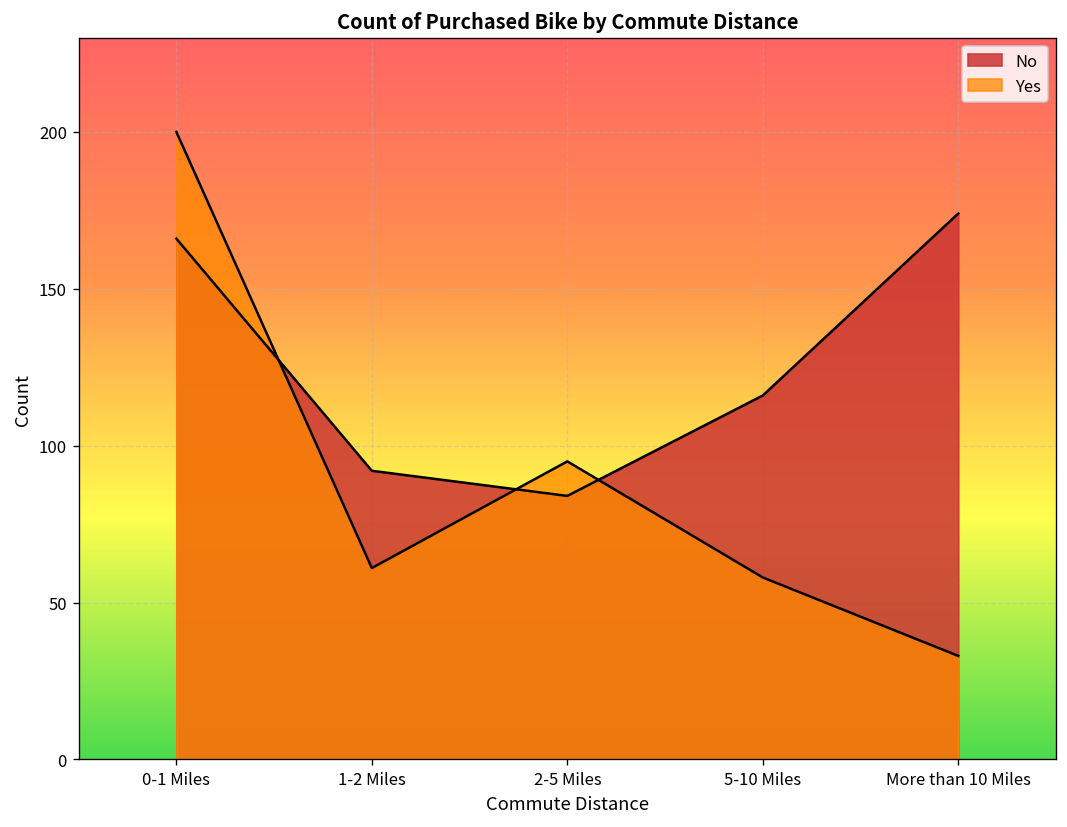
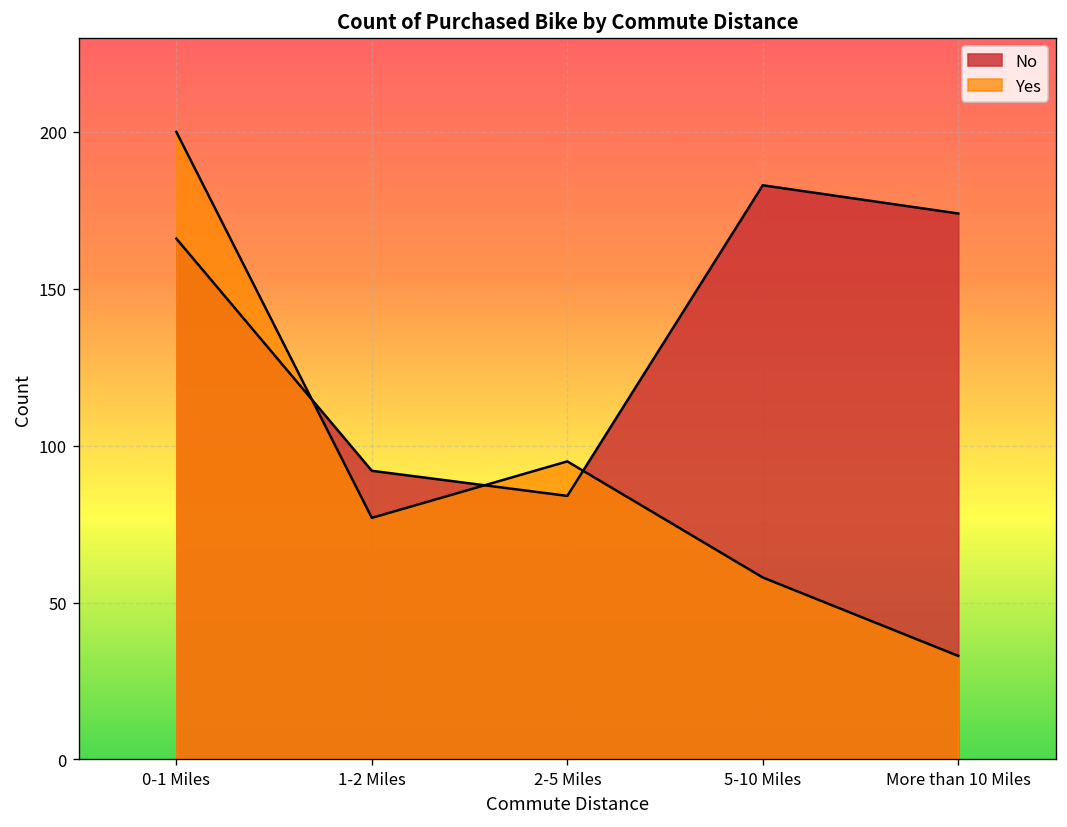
  {
    "No": {
      "0-1 Miles": 166,
      "1-2 Miles": 92,
      "2-5 Miles": 84,
-     "5-10 Miles": 116,
+     "5-10 Miles": 183,
      "More than 10 Miles": 174
    },
    "Yes": {
      "0-1 Miles": 200,
-     "1-2 Miles": 61,
+     "1-2 Miles": 77,
      "2-5 Miles": 95,
      "5-10 Miles": 58,
      "More than 10 Miles": 33
    }
  }
